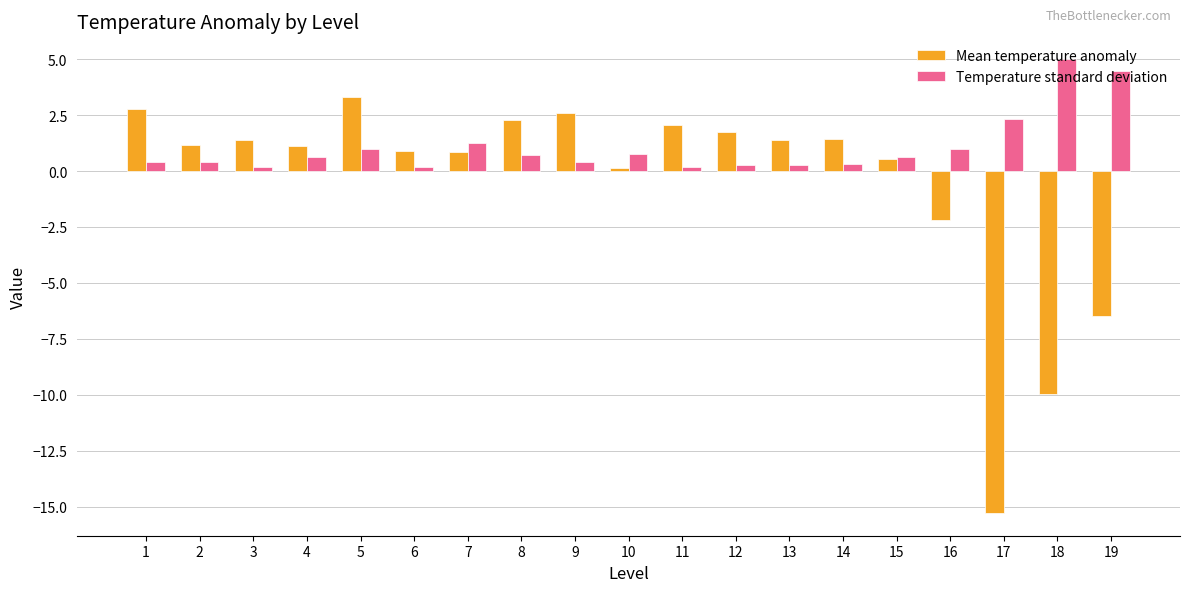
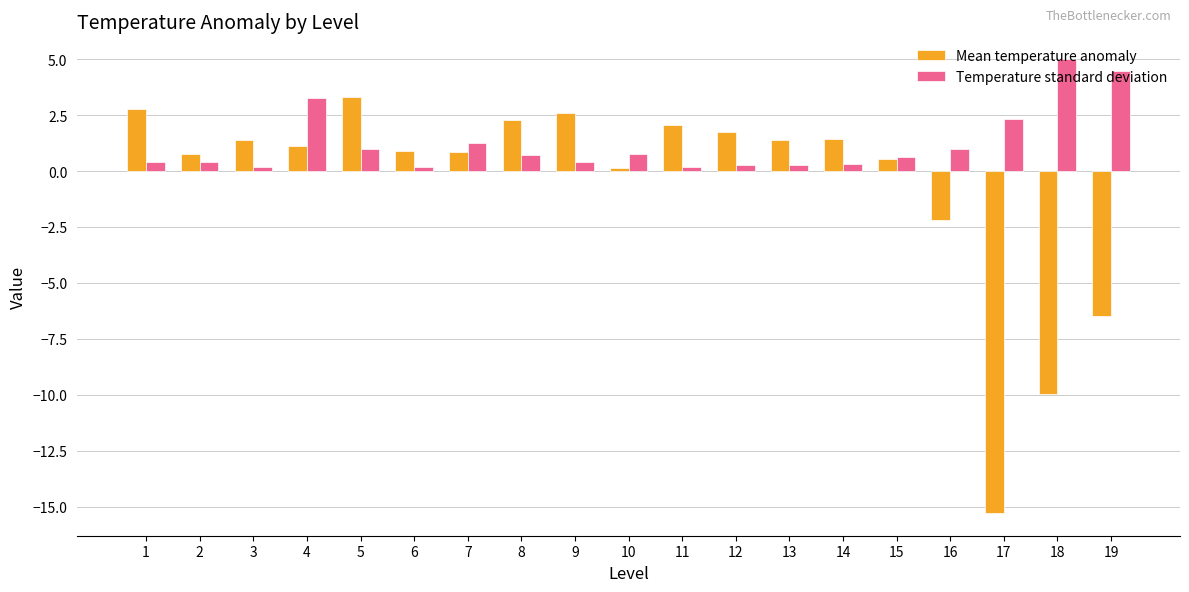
  {
    "Mean temperature anomaly": {
      "1": 2.8,
-     "2": 1.2,
+     "2": 0.8,
      "3": 1.4,
      "4": 1.1,
      "5": 3.3,
      "6": 0.9,
      "7": 0.9,
      "8": 2.3,
      "9": 2.6,
      "10": 0.2,
      "11": 2.0,
      "12": 1.7,
      "13": 1.4,
      "14": 1.4,
      "15": 0.6,
      "16": -2.2,
      "17": -15.3,
      "18": -10.0,
      "19": -6.5
    },
    "Temperature standard deviation": {
      "1": 0.4,
      "2": 0.4,
      "3": 0.2,
-     "4": 0.6,
+     "4": 3.3,
      "5": 1.0,
      "6": 0.2,
      "7": 1.2,
      "8": 0.7,
      "9": 0.4,
      "10": 0.8,
      "11": 0.2,
      "12": 0.3,
      "13": 0.3,
      "14": 0.3,
      "15": 0.6,
      "16": 1.0,
      "17": 2.3,
      "18": 5.0,
      "19": 4.5
    }
  }
